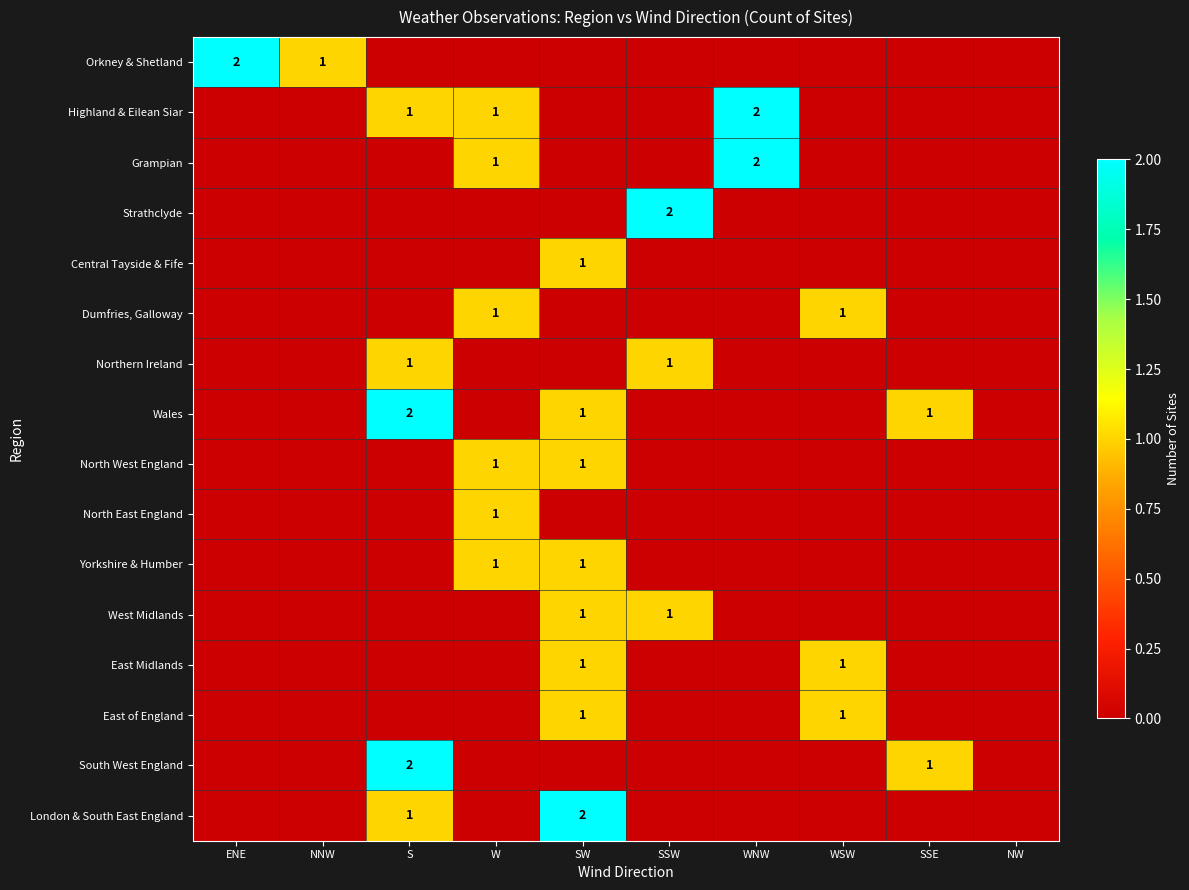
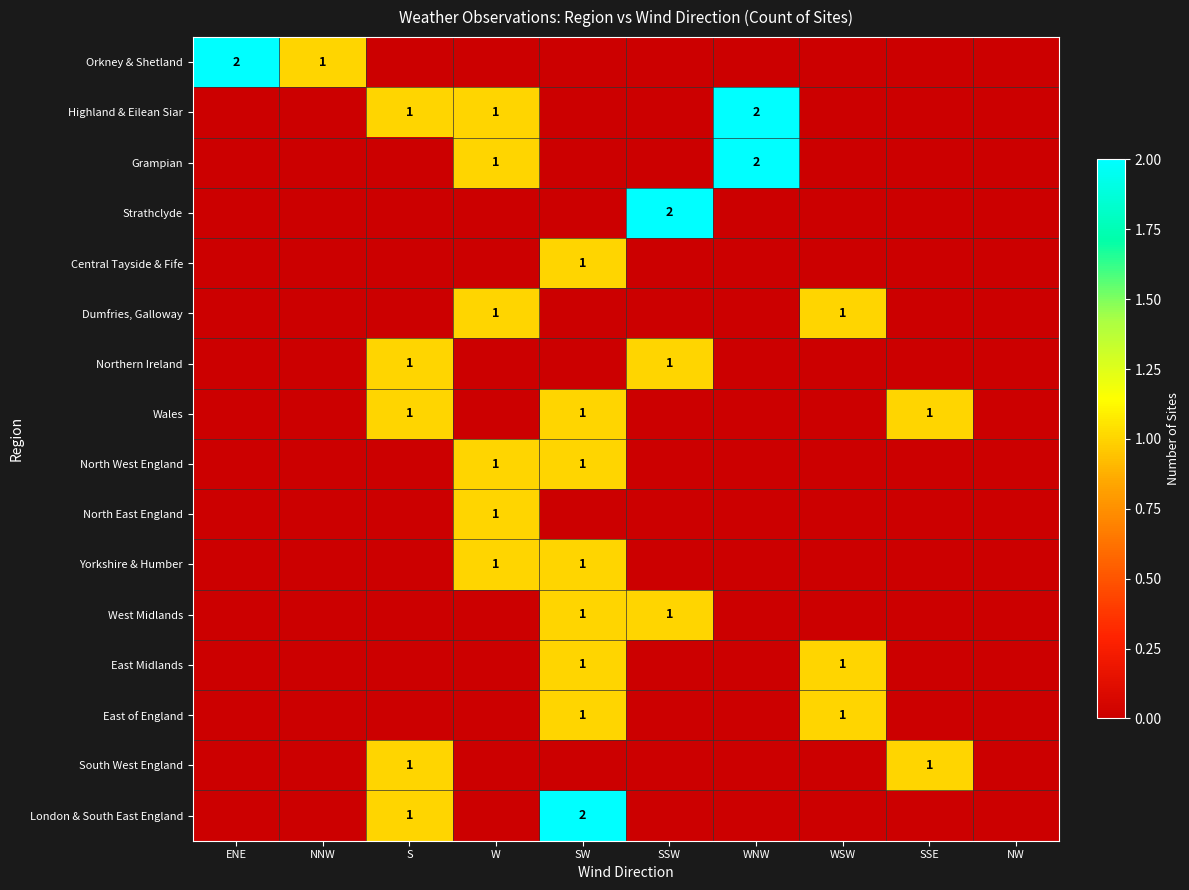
  {
    "Orkney & Shetland": {
      "ENE": 2,
      "NNW": 1
    },
    "Highland & Eilean Siar": {
      "S": 1,
      "W": 1,
      "WNW": 2
    },
    "Grampian": {
      "W": 1,
      "WNW": 2
    },
    "Strathclyde": {
      "SSW": 2
    },
    "Central Tayside & Fife": {
      "SW": 1
    },
    "Dumfries, Galloway": {
      "W": 1,
      "WSW": 1
    },
    "Northern Ireland": {
      "S": 1,
      "SSW": 1
    },
    "Wales": {
-     "S": 2,
+     "S": 1,
      "SW": 1,
      "SSE": 1
    },
    "North West England": {
      "W": 1,
      "SW": 1
    },
    "North East England": {
      "W": 1
    },
    "Yorkshire & Humber": {
      "W": 1,
      "SW": 1
    },
    "West Midlands": {
      "SW": 1,
      "SSW": 1
    },
    "East Midlands": {
      "SW": 1,
      "WSW": 1
    },
    "East of England": {
      "SW": 1,
      "WSW": 1
    },
    "South West England": {
-     "S": 2,
+     "S": 1,
      "SSE": 1
    },
    "London & South East England": {
      "S": 1,
      "SW": 2
    }
  }
